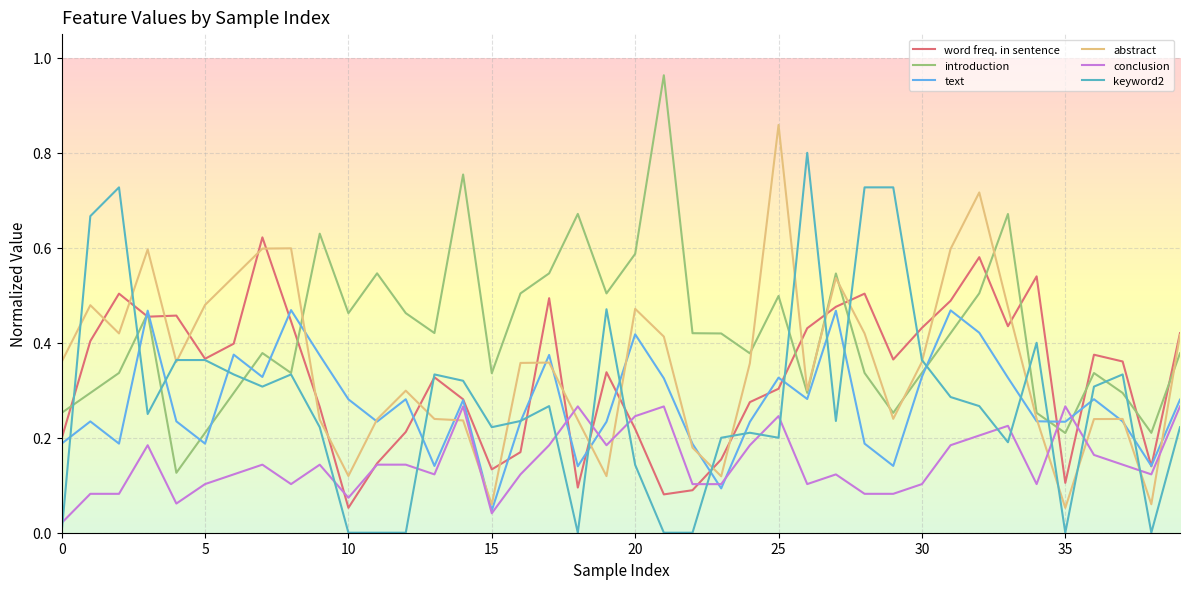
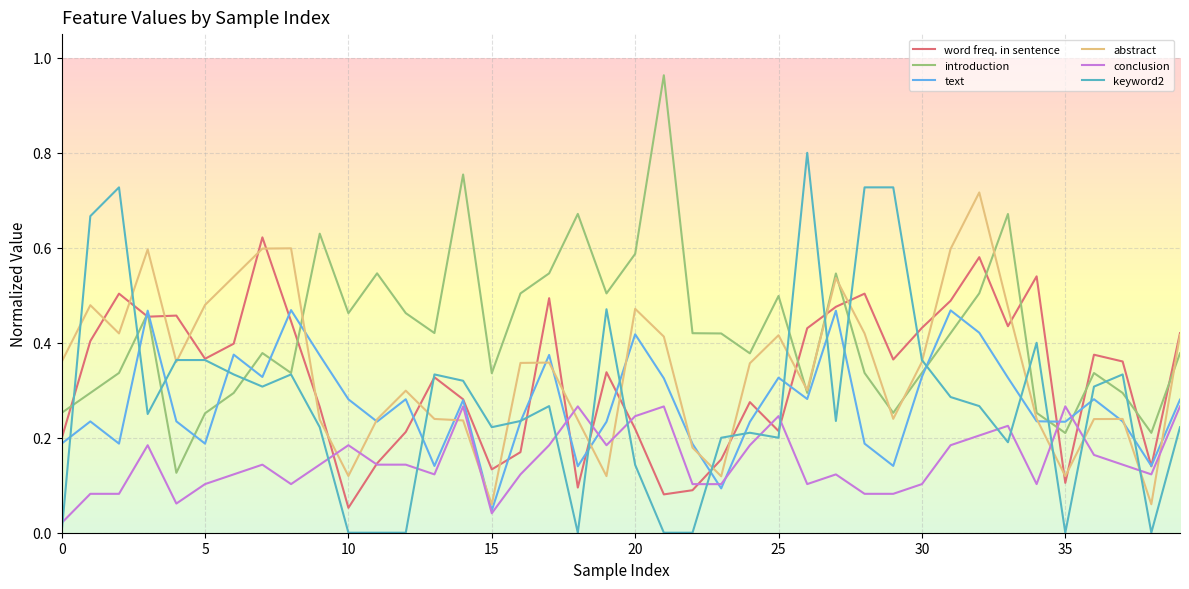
  {
    "word freq. in sentence": {
      "0": 0.20,
      "10": 0.05,
      "15": 0.13,
      "20": 0.22,
-     "25": 0.30,
+     "25": 0.21,
      "30": 0.43,
      "35": 0.10
    },
    "introduction": {
      "0": 0.25,
-     "5": 0.21,
+     "5": 0.25,
      "10": 0.46,
      "15": 0.34,
      "20": 0.59,
      "25": 0.50,
      "30": 0.34,
      "35": 0.21
    },
    "abstract": {
      "0": 0.36,
      "5": 0.48,
      "10": 0.12,
      "15": 0.06,
      "20": 0.47,
-     "25": 0.86,
-     "35": 0.05
+     "25": 0.42,
+     "35": 0.12
    },
    "conclusion": {
      "0": 0.02,
      "5": 0.10,
-     "10": 0.07,
+     "10": 0.18,
      "15": 0.04,
      "20": 0.25,
      "25": 0.25,
      "30": 0.10,
      "35": 0.27
    }
  }
